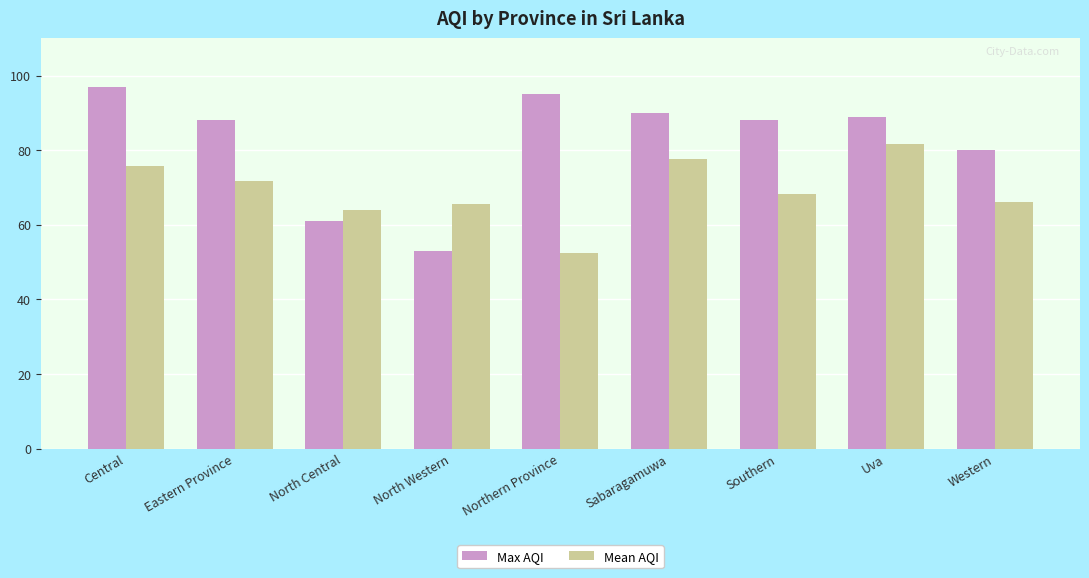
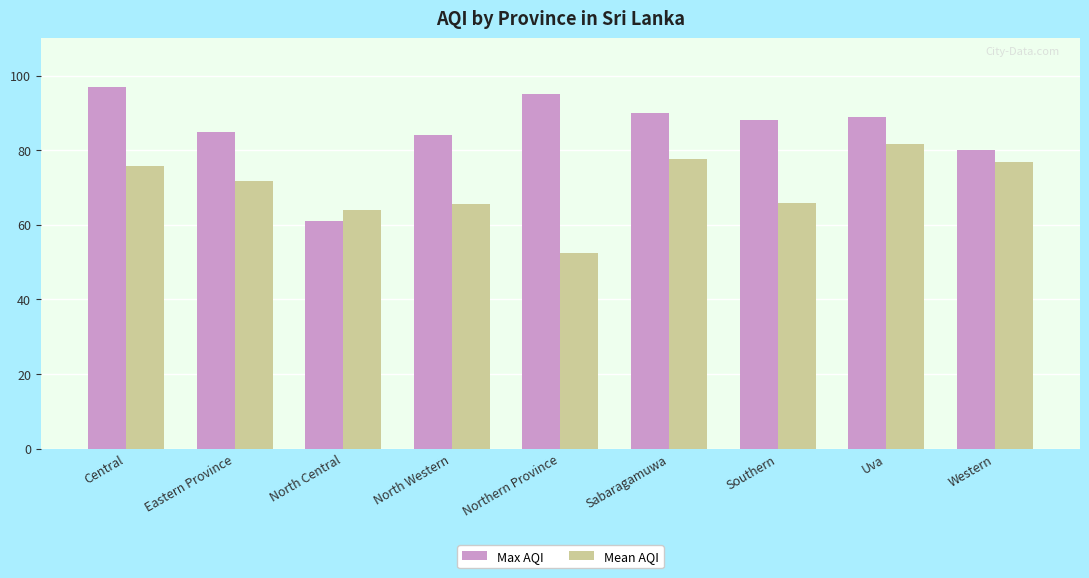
  {
    "Max AQI": {
      "Central": 97,
-     "Eastern Province": 88,
+     "Eastern Province": 85,
      "North Central": 61,
-     "North Western": 53,
+     "North Western": 84,
      "Northern Province": 95,
      "Sabaragamuwa": 90,
      "Southern": 88,
      "Uva": 89,
      "Western": 80
    },
    "Mean AQI": {
      "Central": 76,
      "Eastern Province": 72,
      "North Central": 64,
      "North Western": 66,
      "Northern Province": 52,
      "Sabaragamuwa": 78,
-     "Southern": 68,
+     "Southern": 66,
      "Uva": 82,
-     "Western": 66
+     "Western": 77
    }
  }
